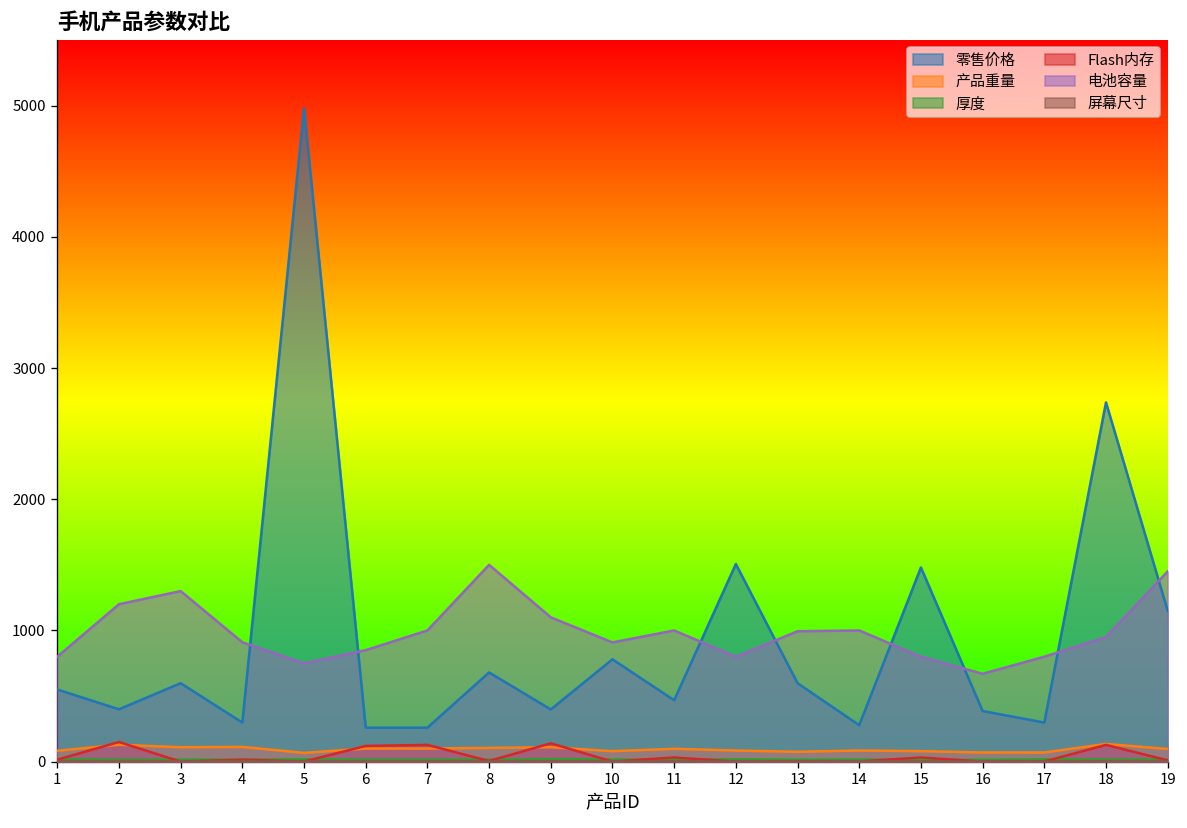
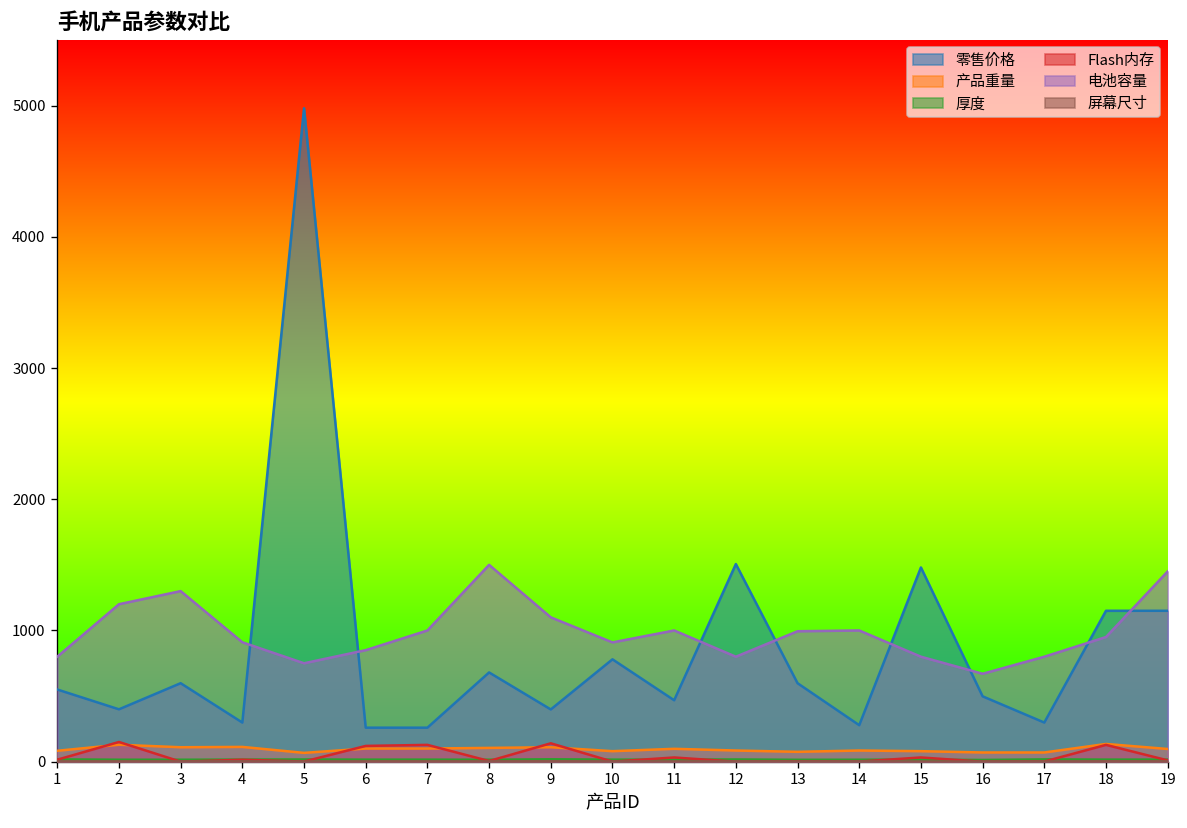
  {
    "零售价格": {
      "1": 550,
      "2": 400,
      "3": 600,
      "4": 300,
      "5": 4980,
      "6": 260,
      "7": 260,
      "8": 680,
      "9": 400,
      "10": 780,
      "11": 470,
      "12": 1510,
      "13": 600,
      "14": 280,
      "15": 1480,
-     "16": 390,
+     "16": 500,
      "17": 300,
-     "18": 2740,
+     "18": 1150,
      "19": 1150
    },
    "产品重量": {
      "1": 80,
      "3": 110,
      "4": 110,
      "5": 70,
      "7": 100,
      "8": 110,
      "9": 110,
      "10": 80,
      "11": 100,
      "12": 90,
      "13": 80,
      "14": 90,
      "15": 80,
      "16": 70,
      "17": 70,
      "19": 100
    },
    "Flash内存": {
      "7": 130,
      "9": 140
    },
    "电池容量": {
      "1": 800,
      "2": 1200,
      "3": 1300,
      "4": 910,
      "5": 750,
      "6": 850,
      "7": 1000,
      "8": 1500,
      "9": 1100,
      "10": 910,
      "11": 1000,
      "12": 800,
      "13": 990,
      "14": 1000,
      "15": 800,
      "16": 670,
      "17": 800,
      "18": 950,
      "19": 1450
    }
  }
